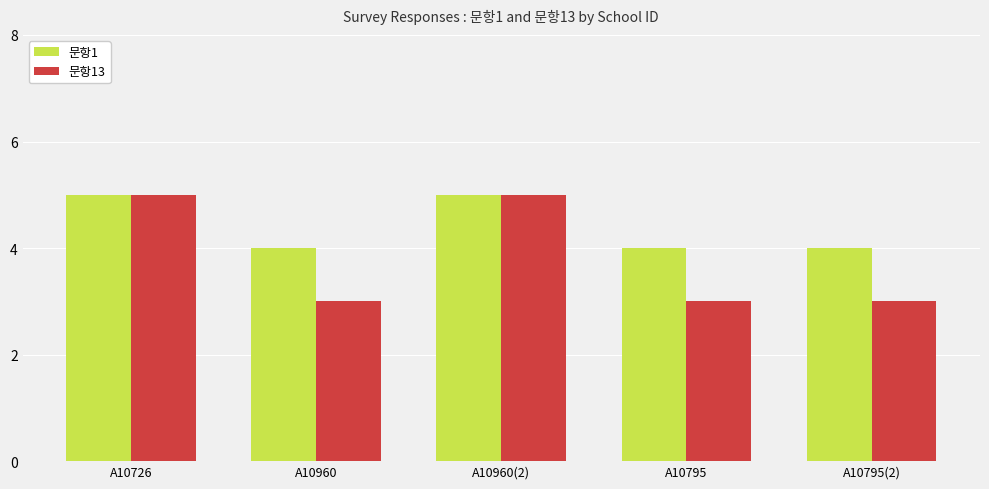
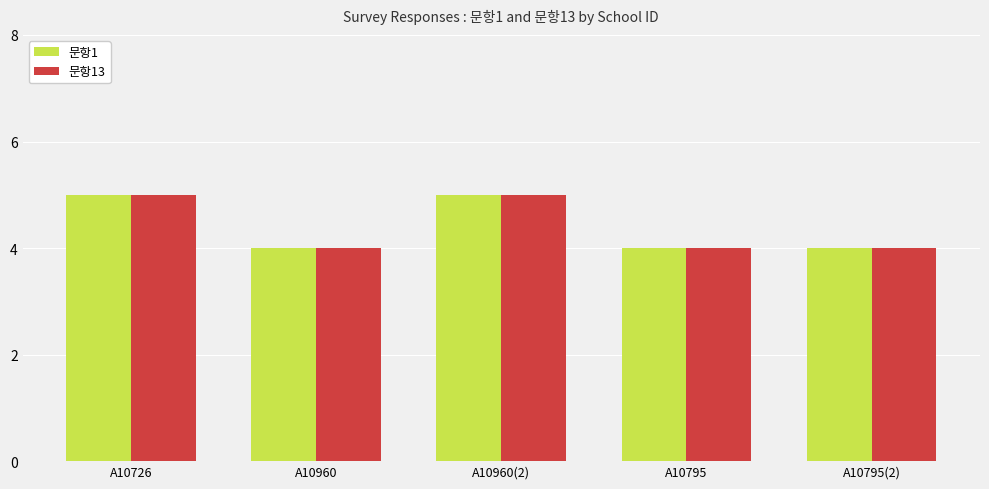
  {
    "문항1": {
      "A10726": 5,
      "A10960": 4,
      "A10960(2)": 5,
      "A10795": 4,
      "A10795(2)": 4
    },
    "문항13": {
      "A10726": 5,
-     "A10960": 3,
+     "A10960": 4,
      "A10960(2)": 5,
-     "A10795": 3,
-     "A10795(2)": 3
+     "A10795": 4,
+     "A10795(2)": 4
    }
  }
